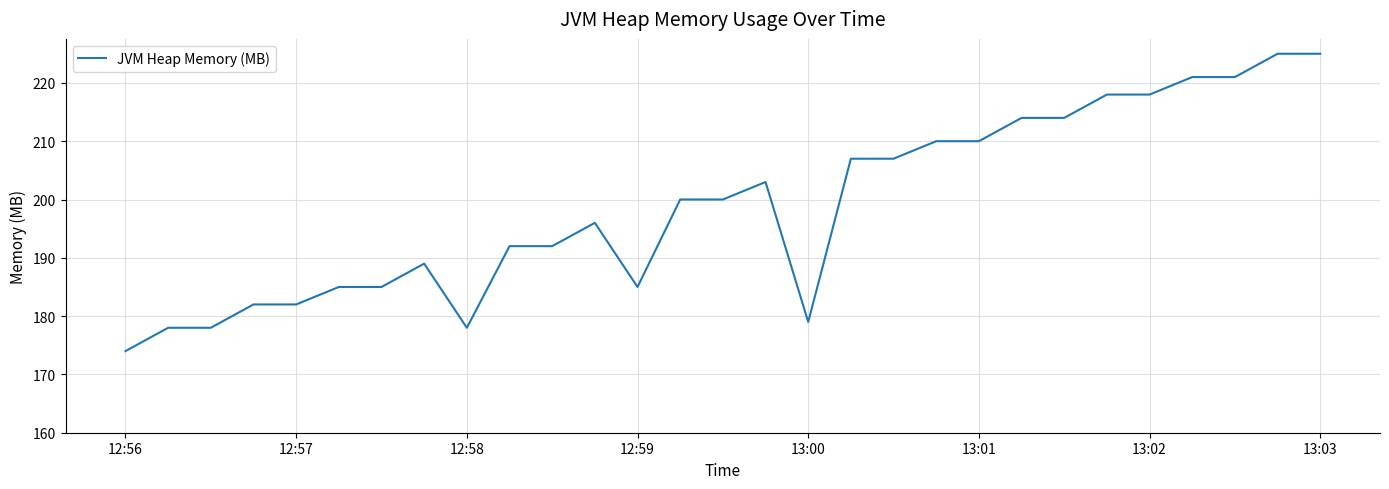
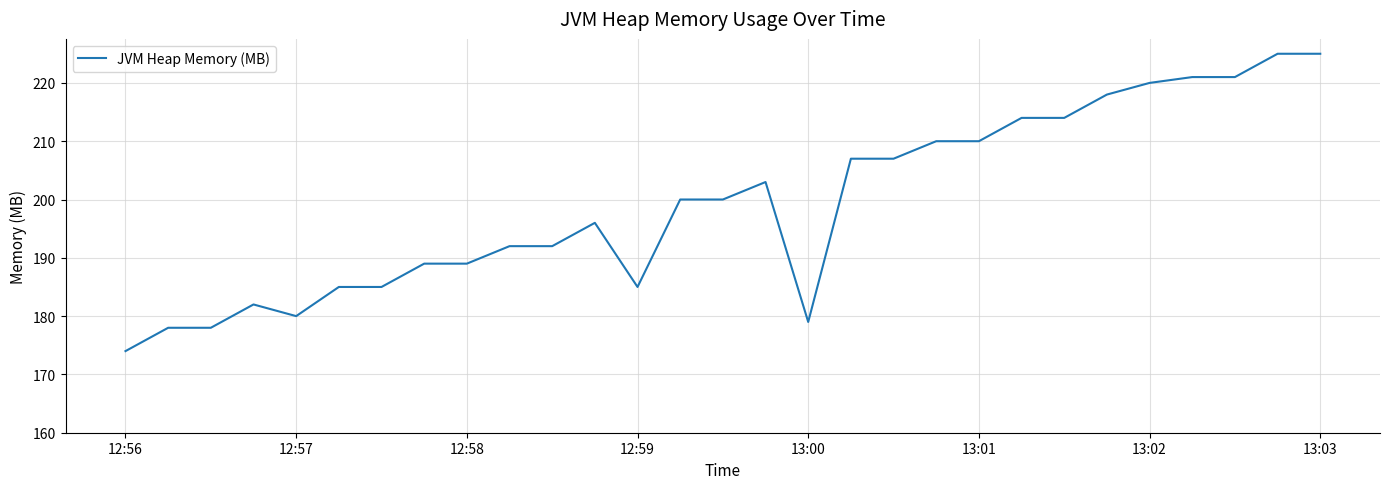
  {
    "12:56": 174,
-   "12:57": 182,
-   "12:58": 178,
+   "12:57": 180,
+   "12:58": 189,
    "12:59": 185,
    "13:00": 179,
    "13:01": 210,
-   "13:02": 218,
+   "13:02": 220,
    "13:03": 225
  }
